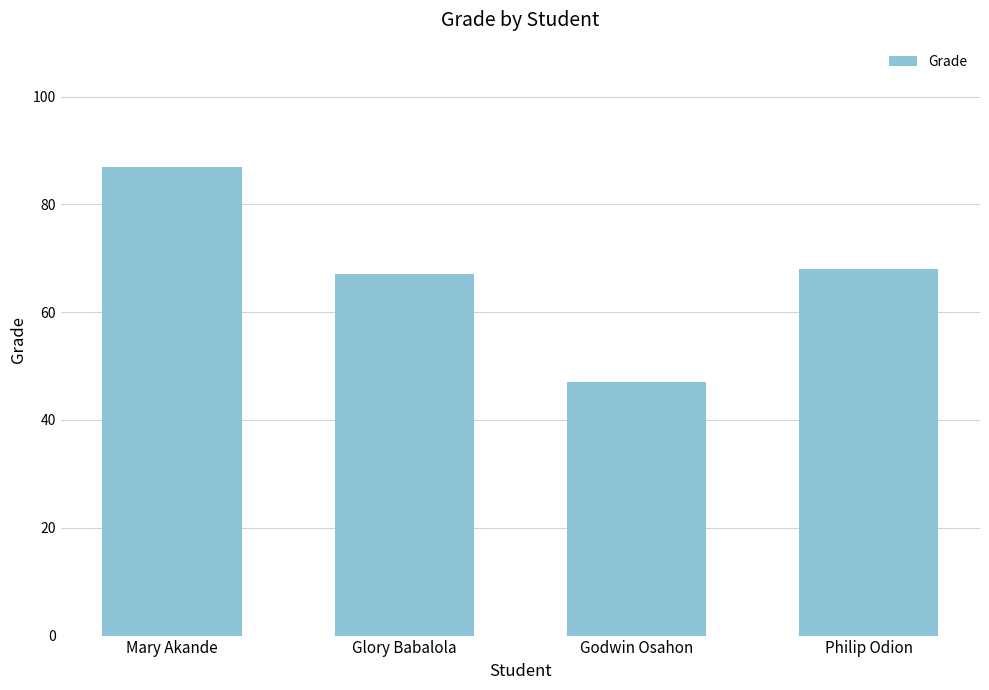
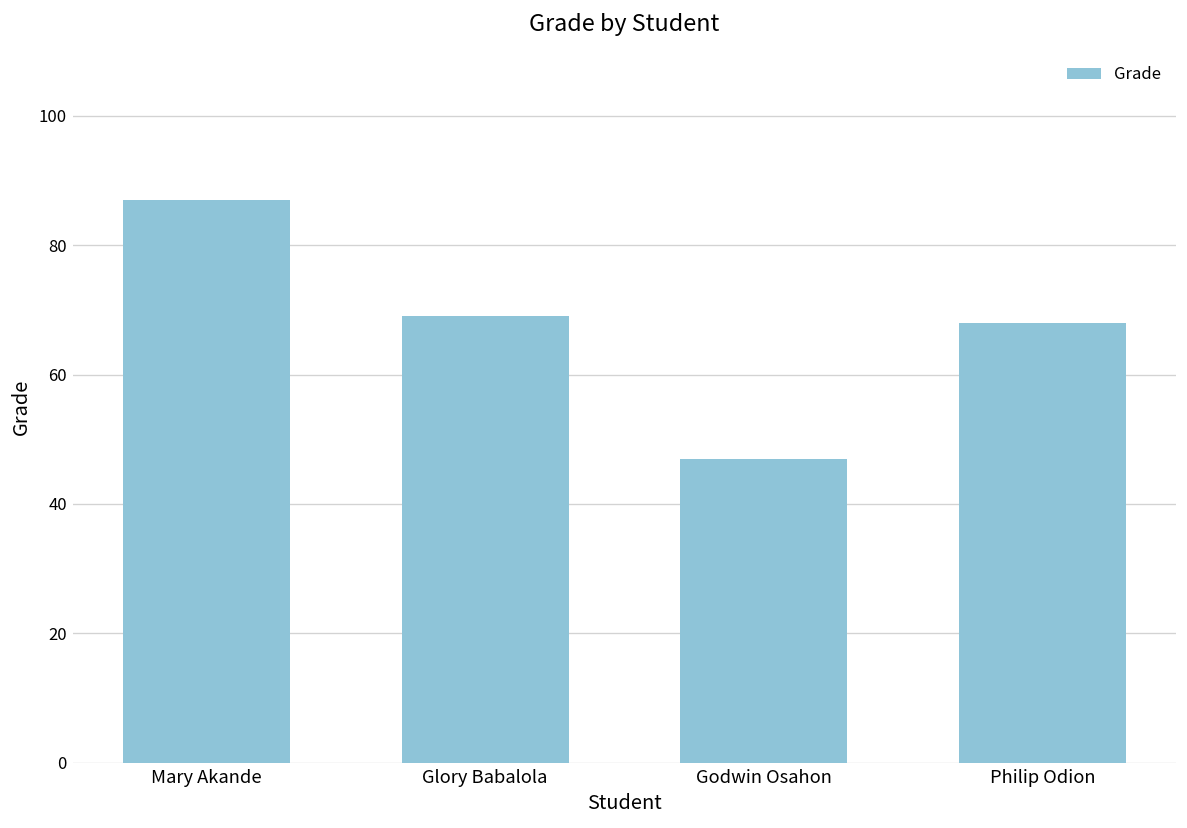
  {
    "Mary Akande": 87,
-   "Glory Babalola": 67,
+   "Glory Babalola": 69,
    "Godwin Osahon": 47,
    "Philip Odion": 68
  }
